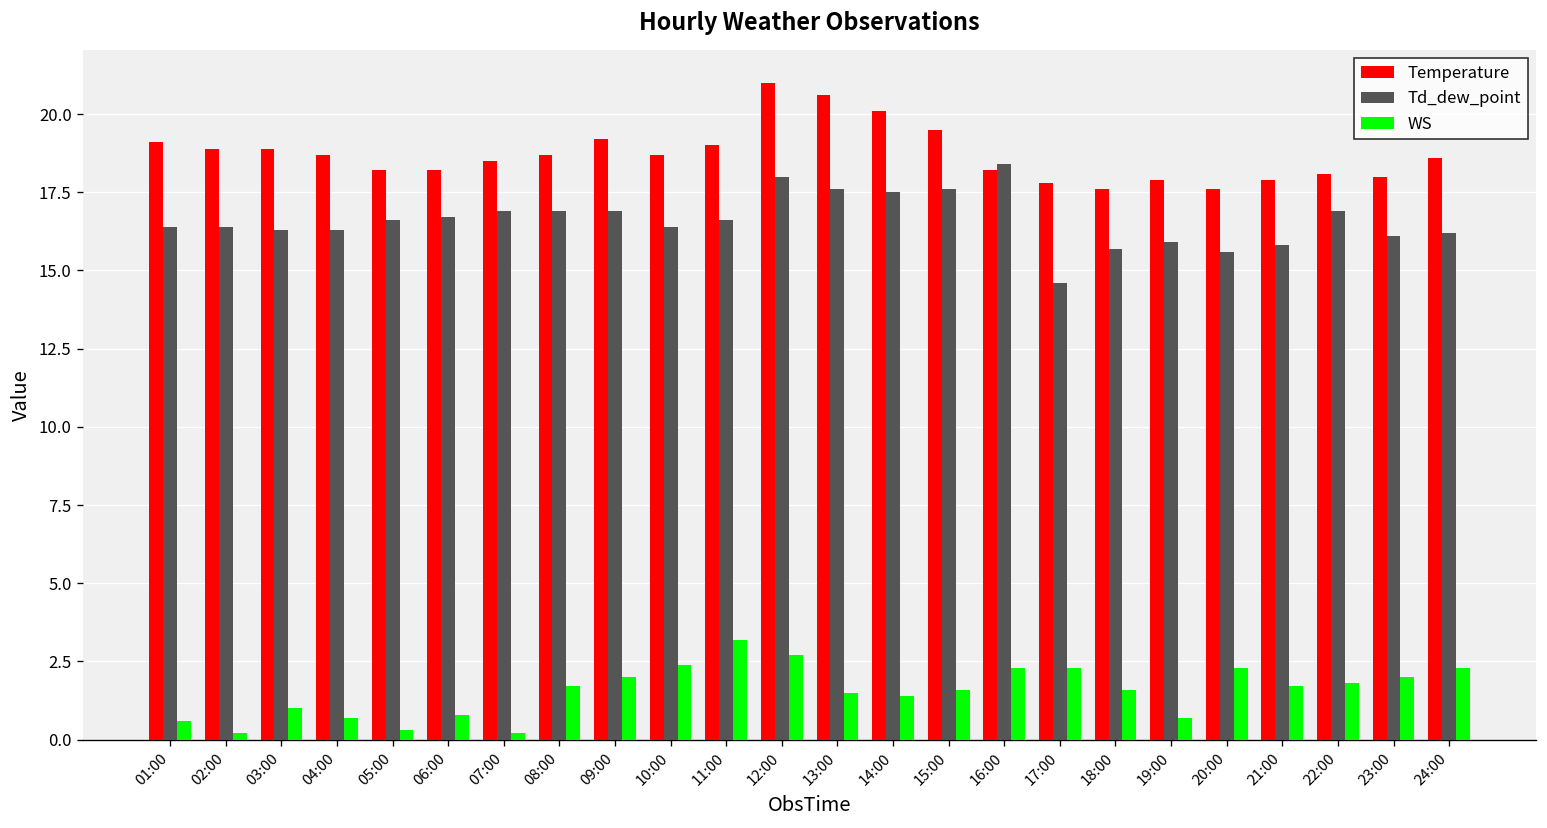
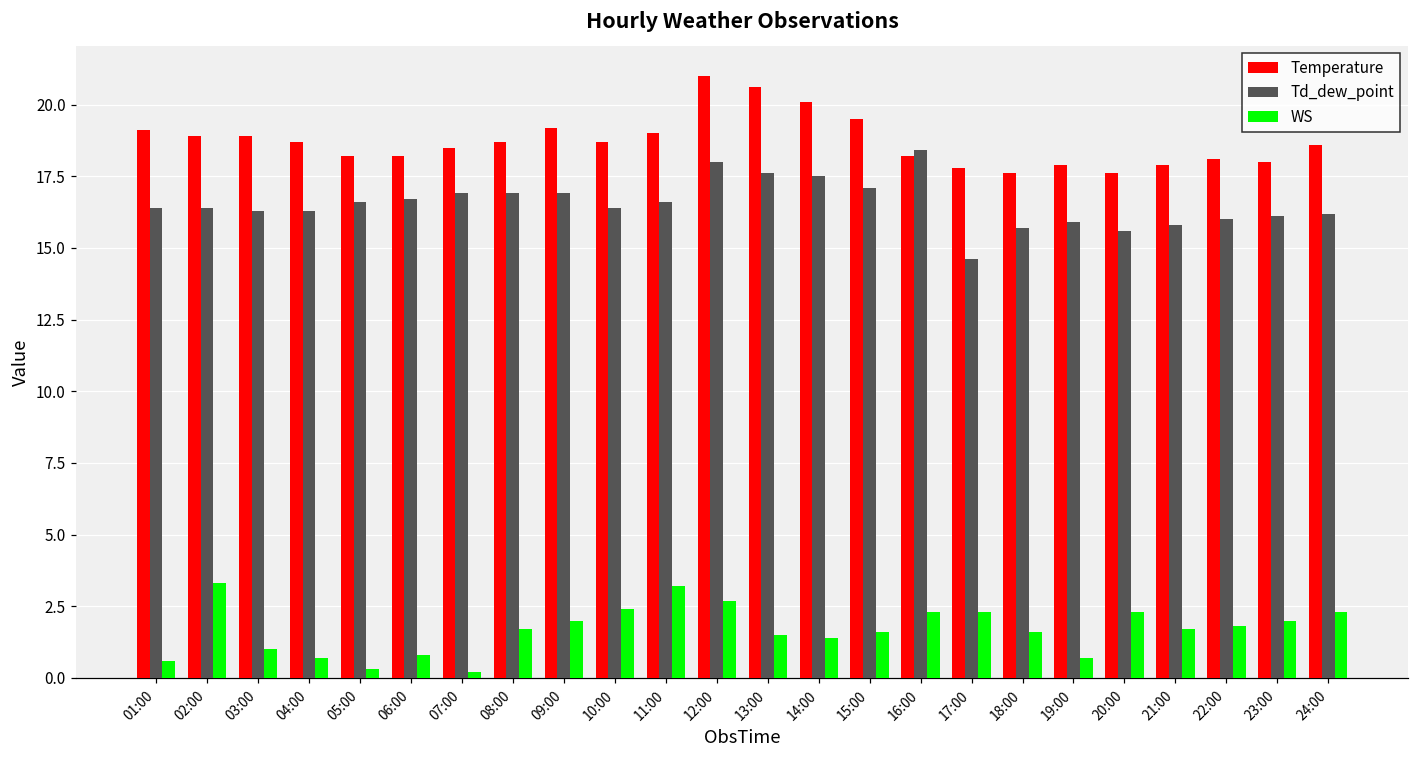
  {
    "Temperature": {
      "01:00": 19.1,
      "02:00": 18.9,
      "03:00": 18.9,
      "04:00": 18.7,
      "05:00": 18.2,
      "06:00": 18.2,
      "07:00": 18.5,
      "08:00": 18.7,
      "09:00": 19.2,
      "10:00": 18.7,
      "11:00": 19.0,
      "12:00": 21.0,
      "13:00": 20.6,
      "14:00": 20.1,
      "15:00": 19.5,
      "16:00": 18.2,
      "17:00": 17.8,
      "18:00": 17.6,
      "19:00": 17.9,
      "20:00": 17.6,
      "21:00": 17.9,
      "22:00": 18.1,
      "23:00": 18.0,
      "24:00": 18.6
    },
    "Td_dew_point": {
      "01:00": 16.4,
      "02:00": 16.4,
      "03:00": 16.3,
      "04:00": 16.3,
      "05:00": 16.6,
      "06:00": 16.7,
      "07:00": 16.9,
      "08:00": 16.9,
      "09:00": 16.9,
      "10:00": 16.4,
      "11:00": 16.6,
      "12:00": 18.0,
      "13:00": 17.6,
      "14:00": 17.5,
-     "15:00": 17.6,
+     "15:00": 17.1,
      "16:00": 18.4,
      "17:00": 14.6,
      "18:00": 15.7,
      "19:00": 15.9,
      "20:00": 15.6,
      "21:00": 15.8,
-     "22:00": 16.9,
+     "22:00": 16.0,
      "23:00": 16.1,
      "24:00": 16.2
    },
    "WS": {
      "01:00": 0.6,
-     "02:00": 0.2,
+     "02:00": 3.3,
      "03:00": 1.0,
      "04:00": 0.7,
      "05:00": 0.3,
      "06:00": 0.8,
      "07:00": 0.2,
      "08:00": 1.7,
      "09:00": 2.0,
      "10:00": 2.4,
      "11:00": 3.2,
      "12:00": 2.7,
      "13:00": 1.5,
      "14:00": 1.4,
      "15:00": 1.6,
      "16:00": 2.3,
      "17:00": 2.3,
      "18:00": 1.6,
      "19:00": 0.7,
      "20:00": 2.3,
      "21:00": 1.7,
      "22:00": 1.8,
      "23:00": 2.0,
      "24:00": 2.3
    }
  }
